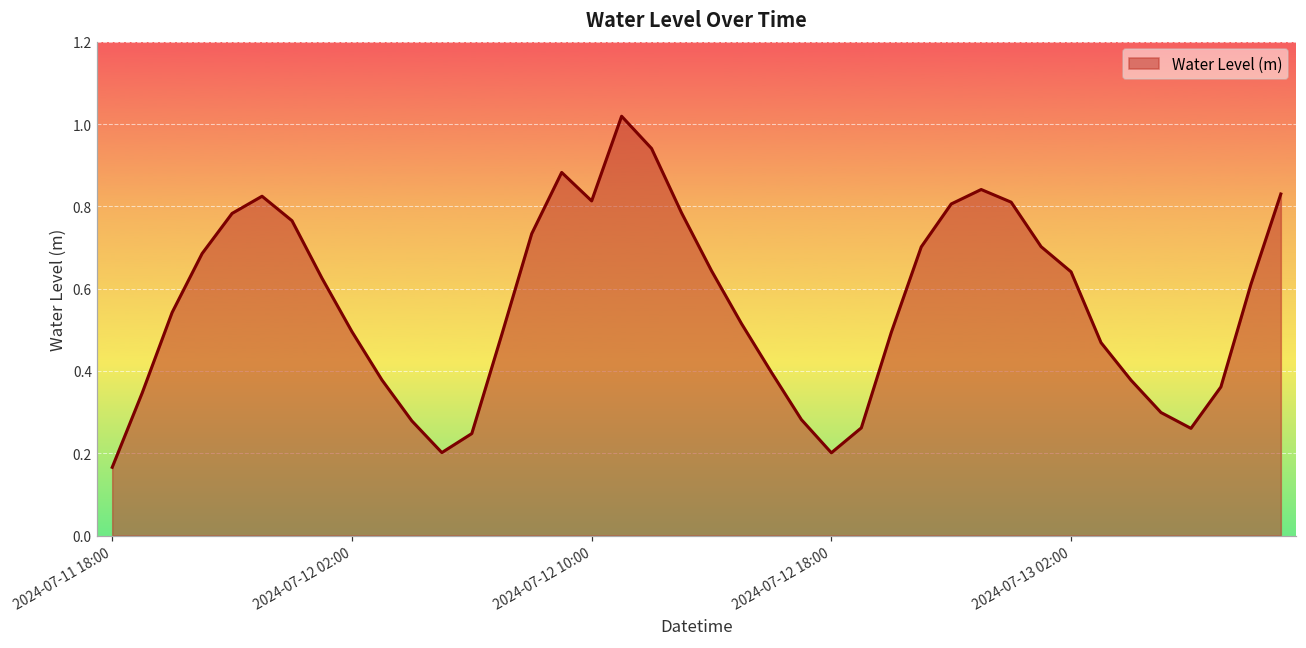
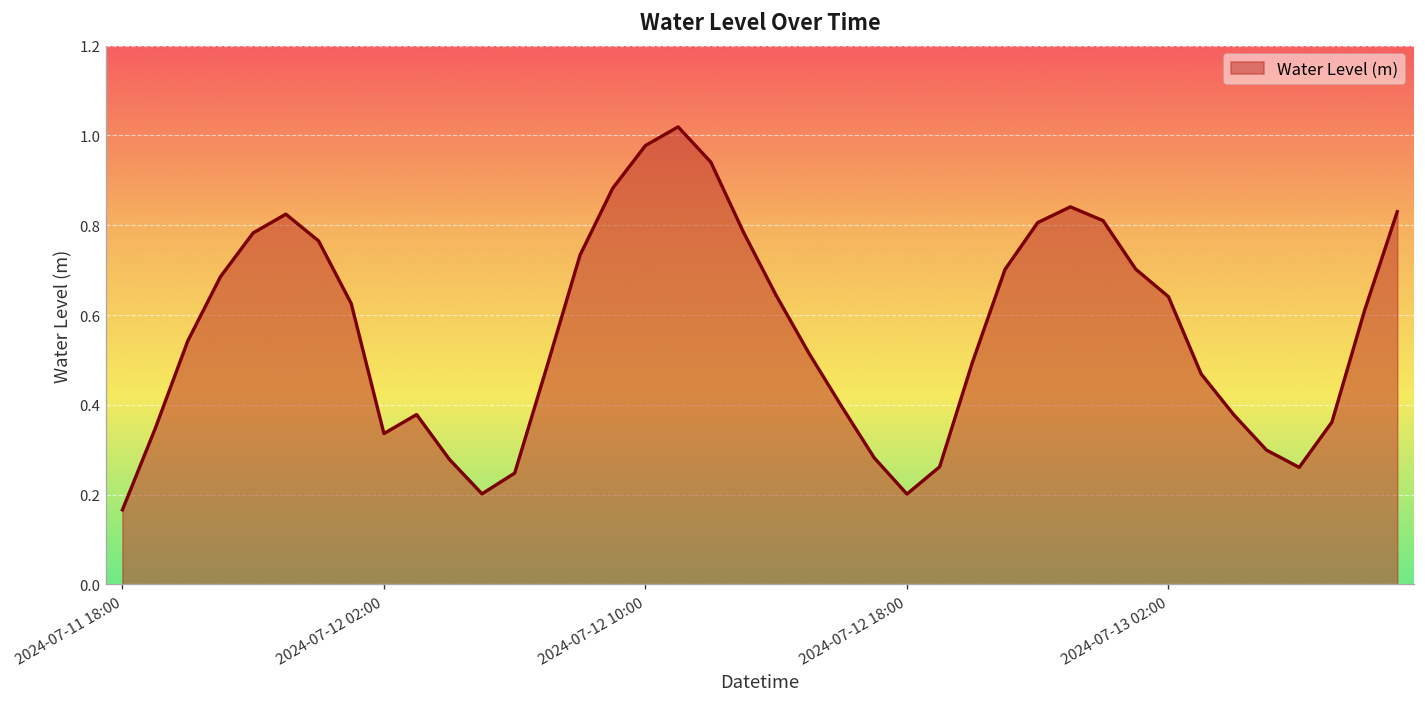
  {
    "2024-07-11 18:00": 0.17,
-   "2024-07-12 02:00": 0.50,
-   "2024-07-12 10:00": 0.81,
+   "2024-07-12 02:00": 0.34,
+   "2024-07-12 10:00": 0.98,
    "2024-07-12 18:00": 0.20,
    "2024-07-13 02:00": 0.64
  }
